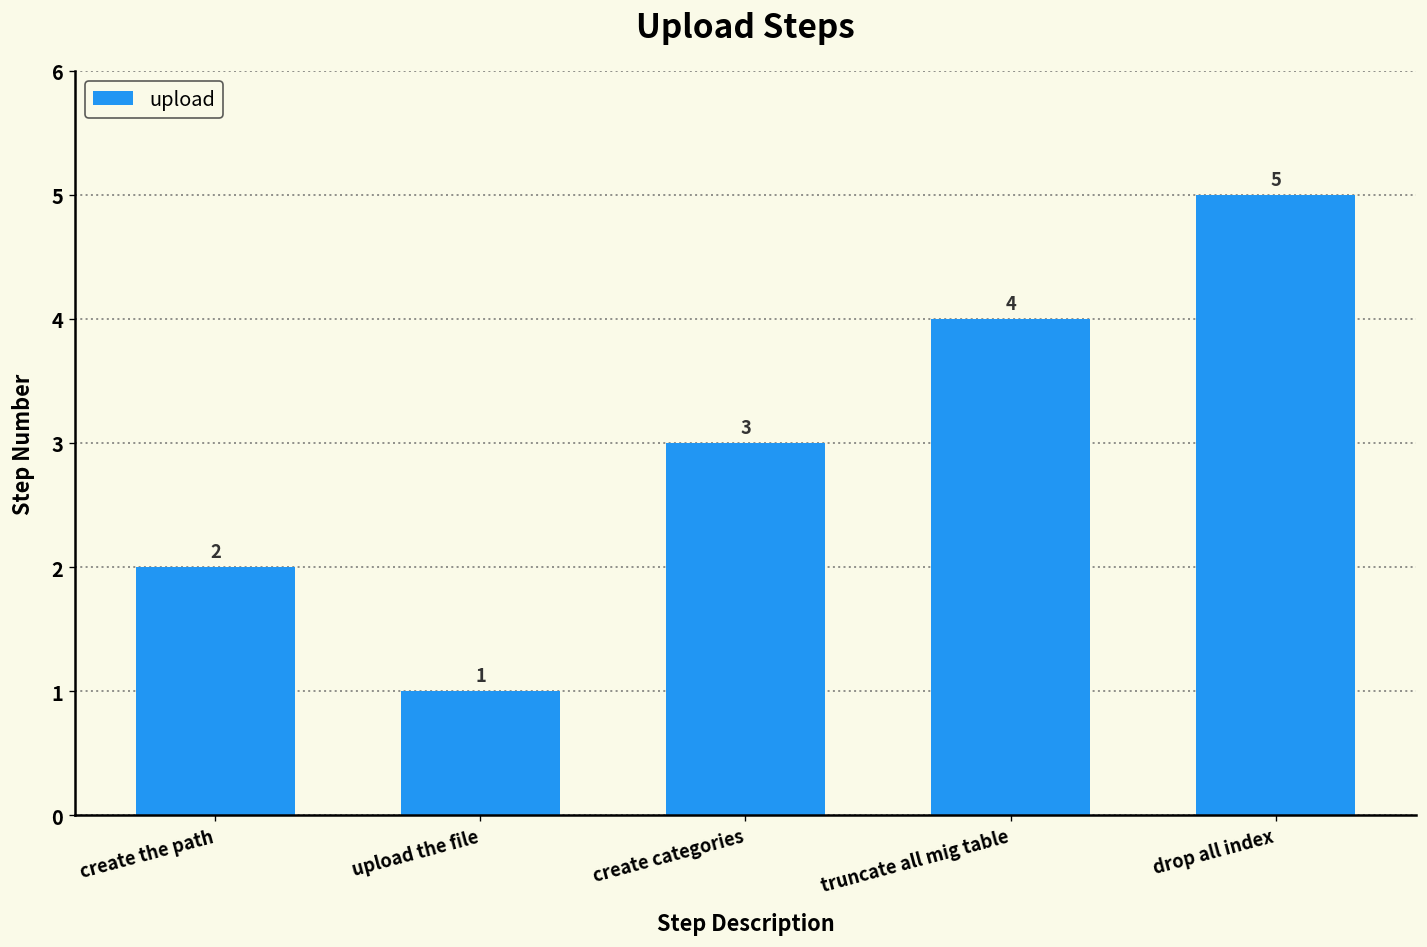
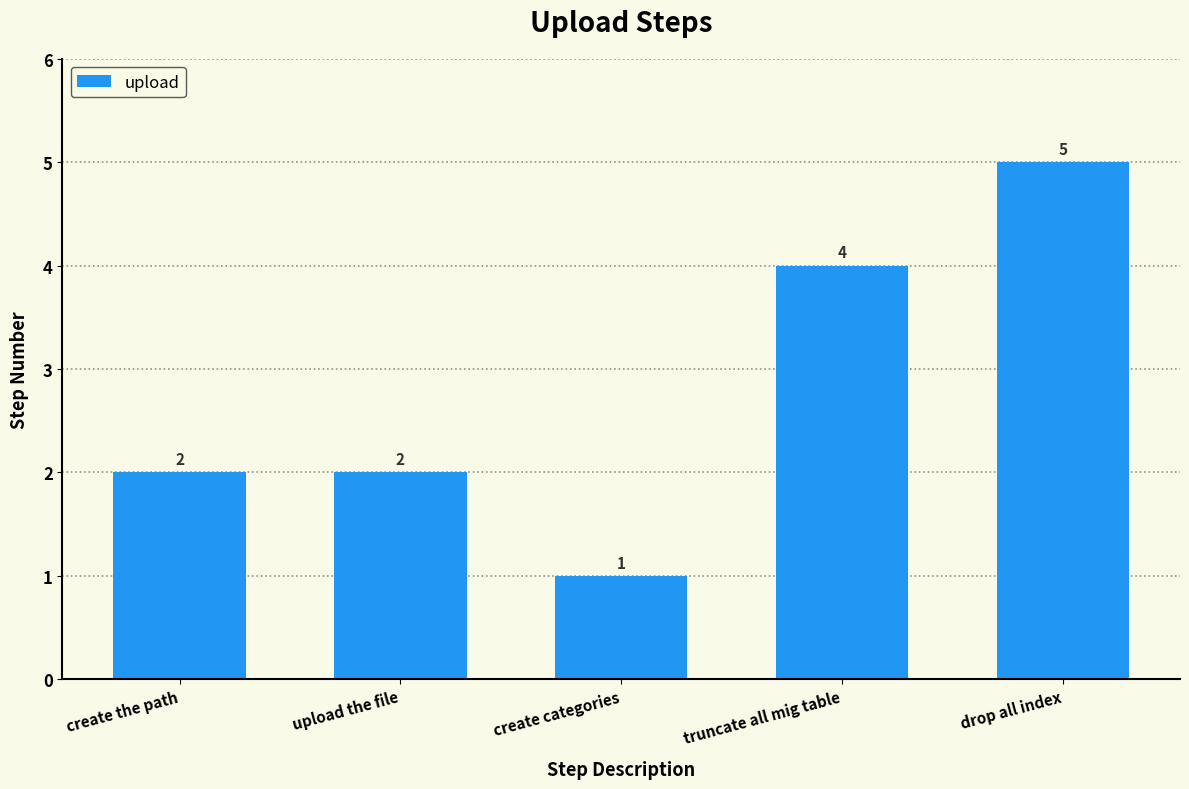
  {
    "create the path": 2,
-   "upload the file": 1,
-   "create categories": 3,
+   "upload the file": 2,
+   "create categories": 1,
    "truncate all mig table": 4,
    "drop all index": 5
  }
